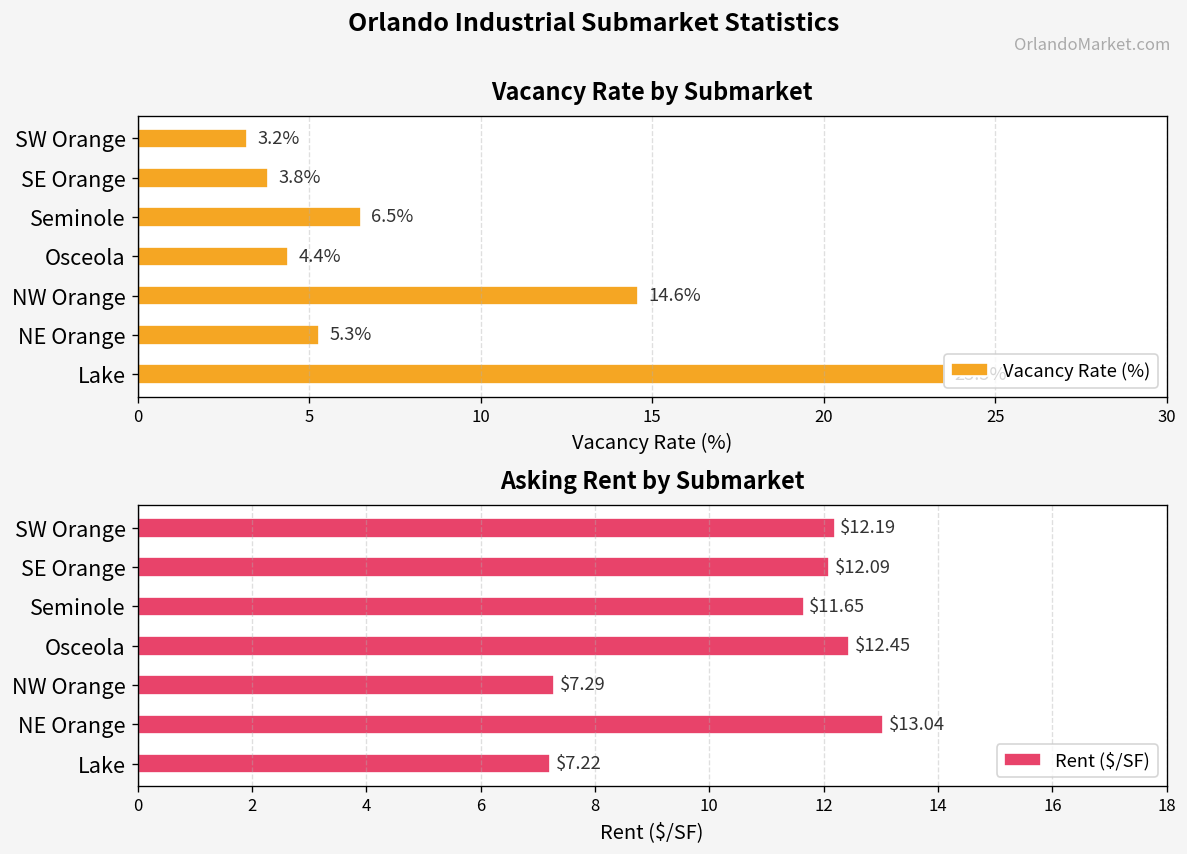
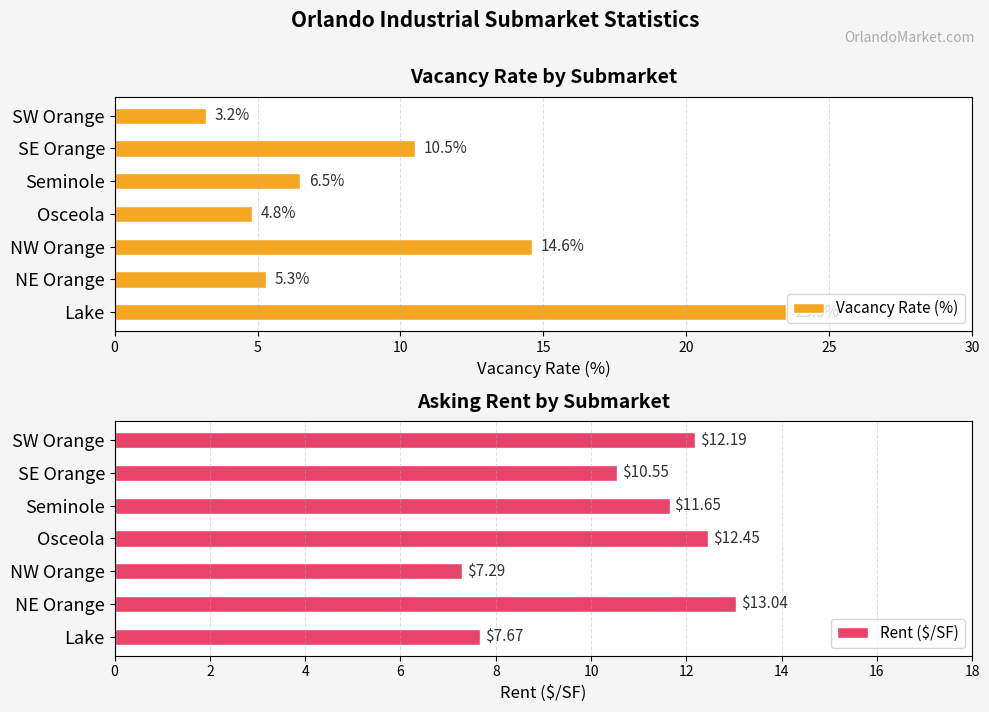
  {
    "Vacancy Rate by Submarket": {
      "SW Orange": "3.2%",
-     "SE Orange": "3.8%",
+     "SE Orange": "10.5%",
      "Seminole": "6.5%",
-     "Osceola": "4.4%",
+     "Osceola": "4.8%",
      "NW Orange": "14.6%",
      "NE Orange": "5.3%"
    },
    "Asking Rent by Submarket": {
      "SW Orange": "$12.19",
-     "SE Orange": "$12.09",
+     "SE Orange": "$10.55",
      "Seminole": "$11.65",
      "Osceola": "$12.45",
      "NW Orange": "$7.29",
      "NE Orange": "$13.04",
-     "Lake": "$7.22"
+     "Lake": "$7.67"
    }
  }
